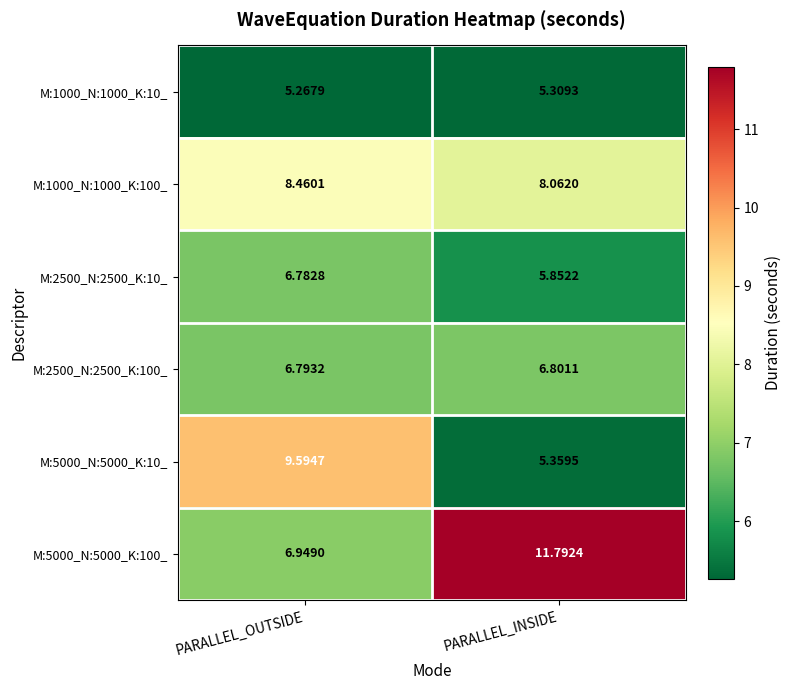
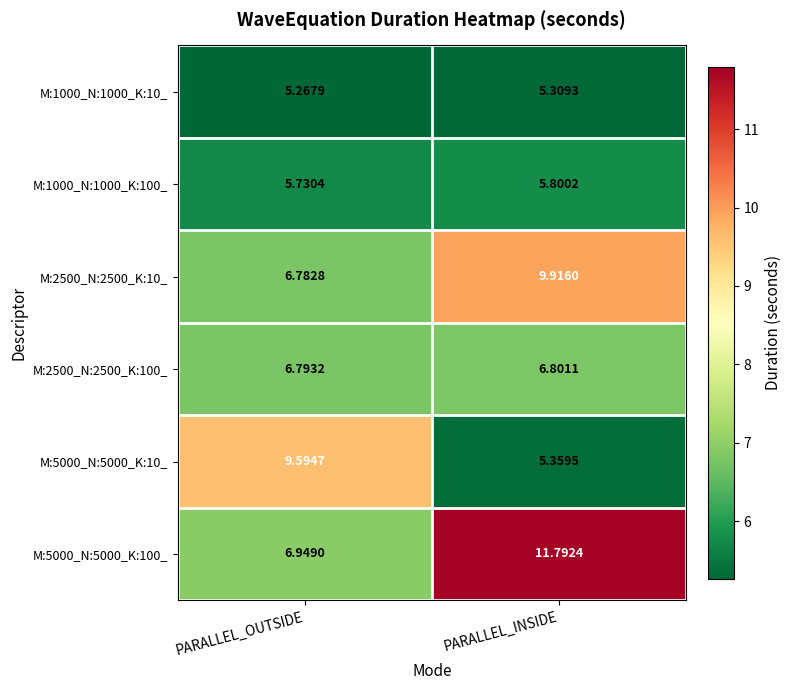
  {
    "M:1000_N:1000_K:10_": {
      "PARALLEL_OUTSIDE": 5.2679,
      "PARALLEL_INSIDE": 5.3093
    },
    "M:1000_N:1000_K:100_": {
-     "PARALLEL_OUTSIDE": 8.4601,
-     "PARALLEL_INSIDE": 8.0620
+     "PARALLEL_OUTSIDE": 5.7304,
+     "PARALLEL_INSIDE": 5.8002
    },
    "M:2500_N:2500_K:10_": {
      "PARALLEL_OUTSIDE": 6.7828,
-     "PARALLEL_INSIDE": 5.8522
+     "PARALLEL_INSIDE": 9.9160
    },
    "M:2500_N:2500_K:100_": {
      "PARALLEL_OUTSIDE": 6.7932,
      "PARALLEL_INSIDE": 6.8011
    },
    "M:5000_N:5000_K:10_": {
      "PARALLEL_OUTSIDE": 9.5947,
      "PARALLEL_INSIDE": 5.3595
    },
    "M:5000_N:5000_K:100_": {
      "PARALLEL_OUTSIDE": 6.9490,
      "PARALLEL_INSIDE": 11.7924
    }
  }
